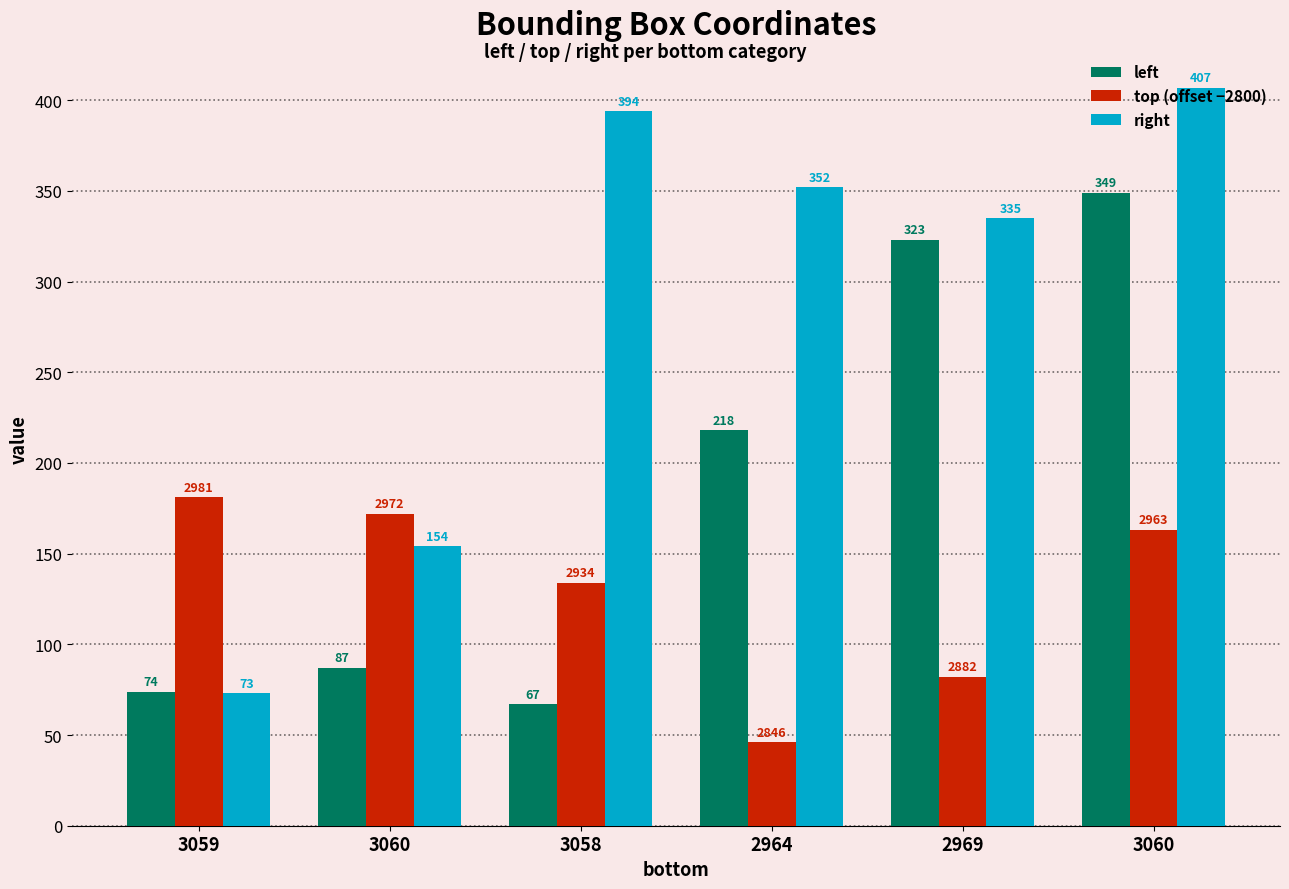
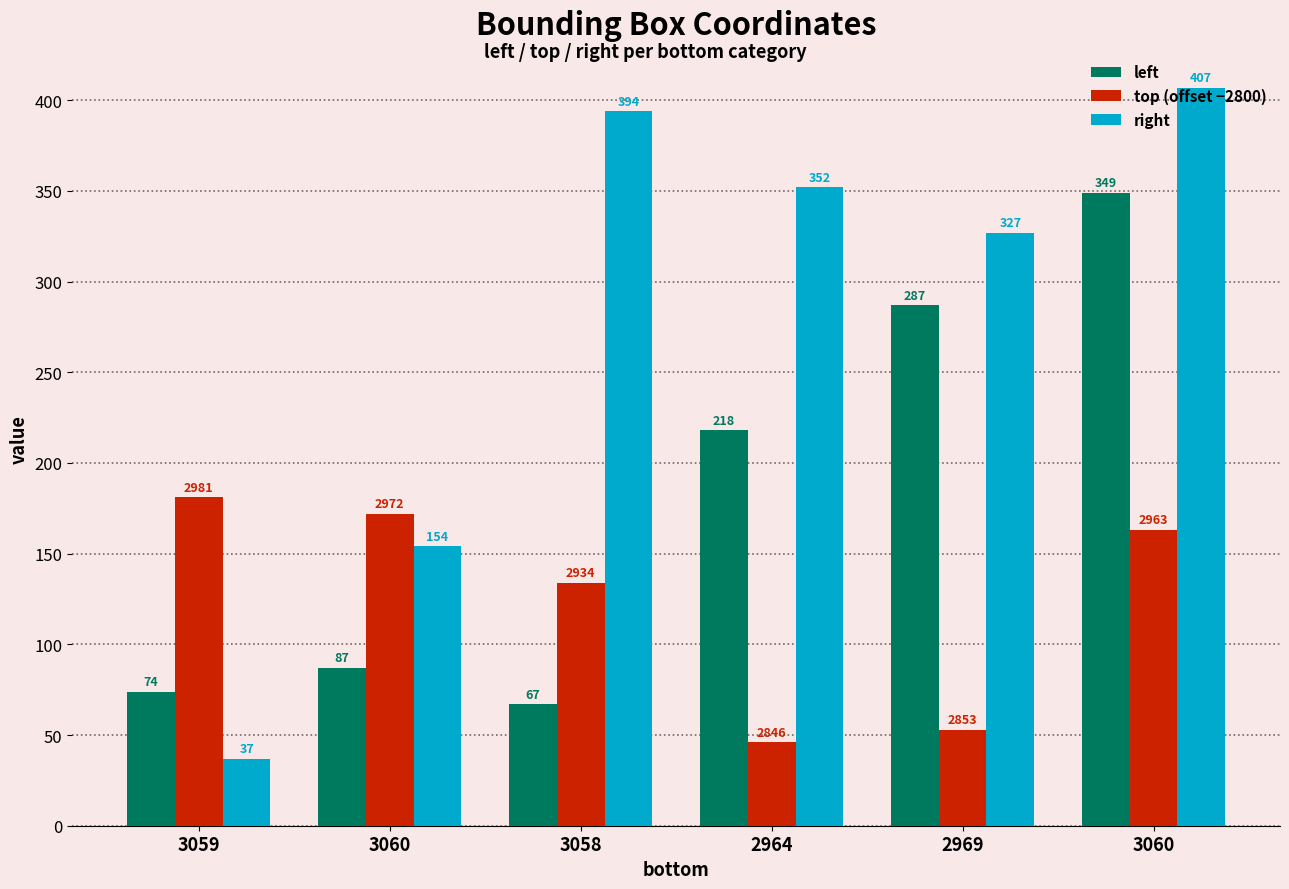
  {
    "left": {
      "3059": 74,
      "3058": 67,
      "2964": 218,
-     "2969": 323
+     "2969": 287
    },
    "top (offset −2800)": {
-     "2969": 2882
+     "2969": 2853
    },
    "right": {
-     "3059": 73,
+     "3059": 37,
      "3058": 394,
      "2964": 352,
-     "2969": 335
+     "2969": 327
    }
  }
